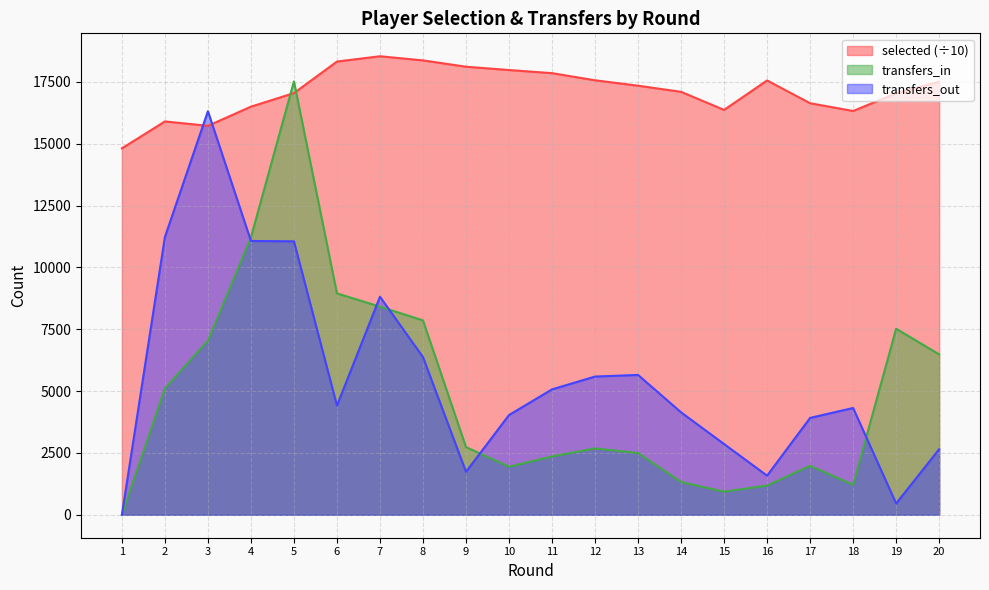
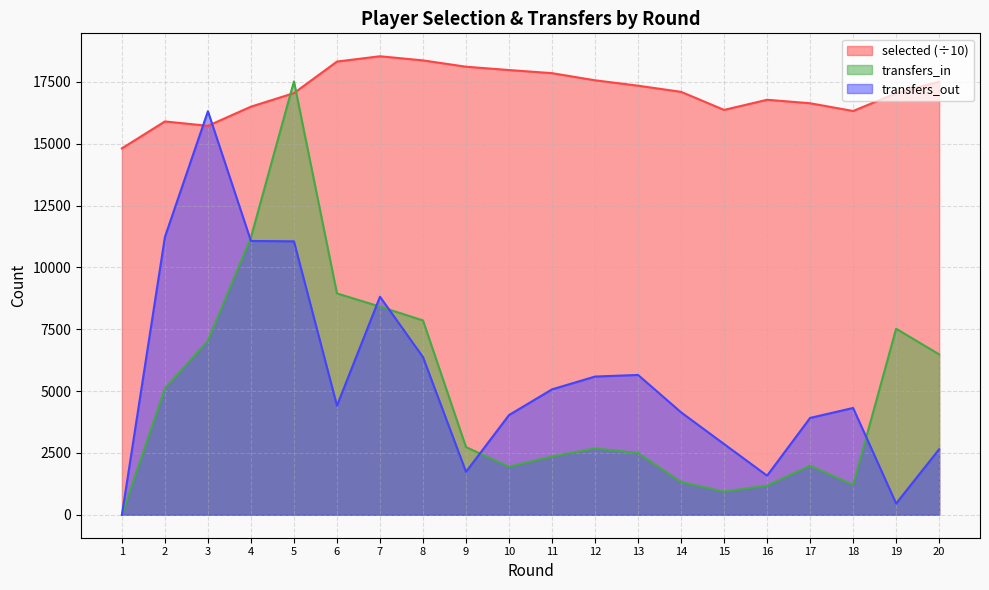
  {
    "selected (÷10)": {
      "1": 14800,
      "2": 15900,
      "3": 15700,
      "4": 16500,
      "5": 17000,
      "6": 18300,
      "7": 18500,
      "8": 18400,
      "9": 18100,
      "10": 18000,
      "11": 17900,
      "12": 17600,
      "13": 17300,
      "14": 17100,
      "15": 16400,
-     "16": 17600,
+     "16": 16800,
      "17": 16600,
      "18": 16300
    },
    "transfers_in": {
      "2": 5100,
      "3": 7000,
      "4": 11200,
      "5": 17500,
      "6": 8900,
      "7": 8400,
      "8": 7900,
      "9": 2700,
      "10": 1900,
      "11": 2400,
      "12": 2700,
      "13": 2500,
      "14": 1300,
      "15": 900,
      "16": 1200,
      "17": 2000,
      "18": 1200,
      "19": 7500,
      "20": 6500
    },
    "transfers_out": {
      "2": 11200,
      "3": 16300,
      "4": 11100,
      "5": 11100,
      "6": 4400,
      "7": 8800,
      "8": 6400,
      "9": 1700,
      "10": 4000,
      "11": 5100,
      "12": 5600,
      "13": 5700,
      "14": 4100,
      "15": 2900,
      "16": 1600,
      "17": 3900,
      "18": 4300,
      "19": 500,
      "20": 2600
    }
  }
